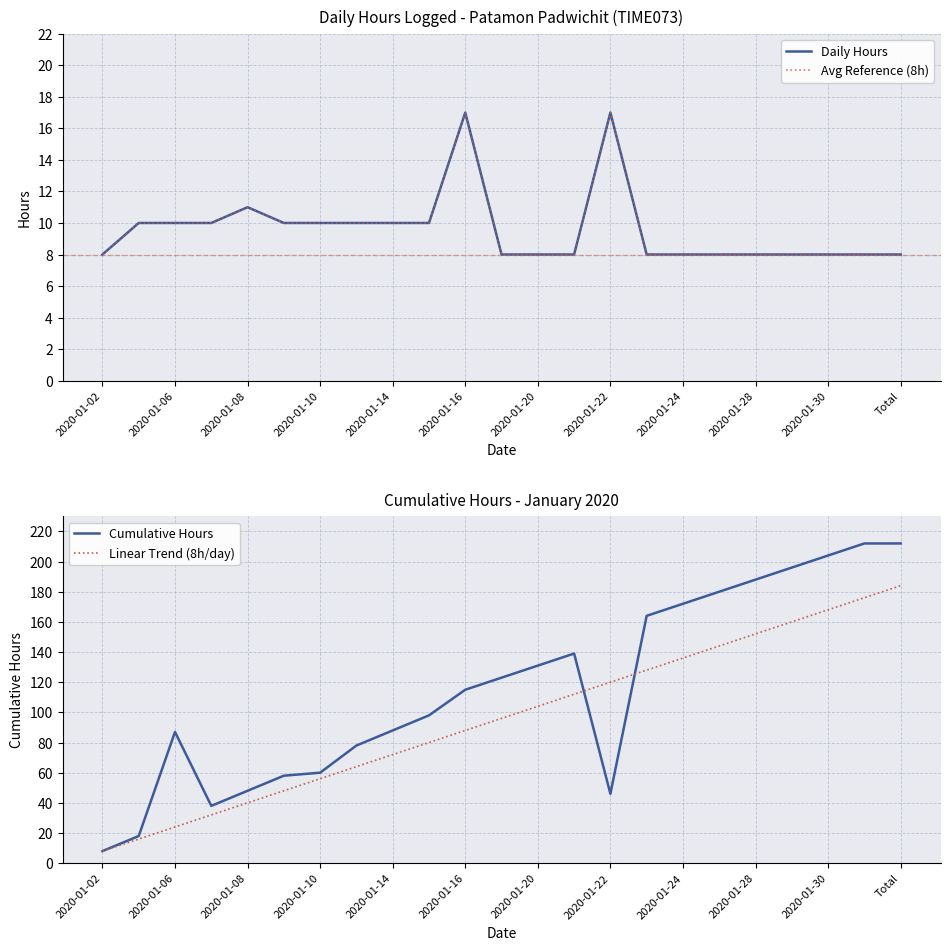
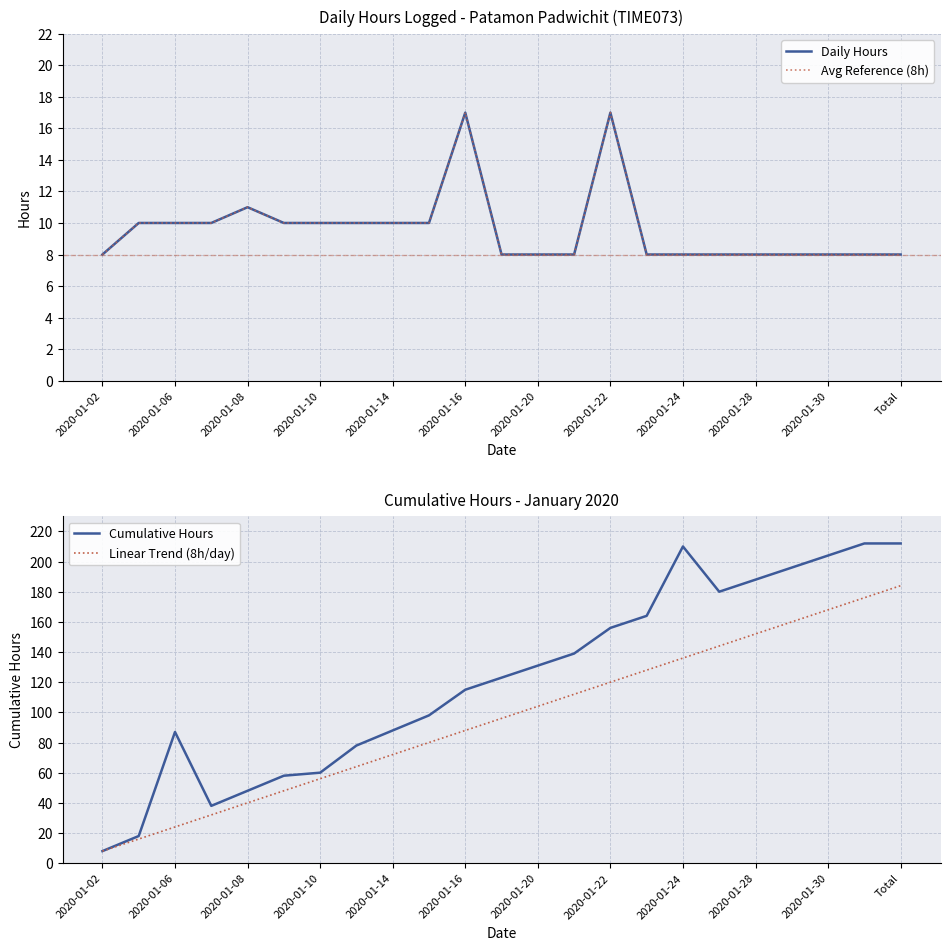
  {
    "Daily Hours Logged - Patamon Padwichit (TIME073)": {
      "2020-01-02": 8.0,
      "2020-01-06": 10.0,
      "2020-01-08": 11.0,
      "2020-01-10": 10.0,
      "2020-01-14": 10.0,
      "2020-01-16": 17.0,
      "2020-01-20": 8.0,
      "2020-01-22": 17.0,
      "2020-01-24": 8.0,
      "2020-01-28": 8.0,
      "2020-01-30": 8.0,
      "Total": 8.0
    },
    "Cumulative Hours - January 2020": {
      "Cumulative Hours": {
        "2020-01-06": 87,
        "2020-01-08": 48,
        "2020-01-10": 60,
        "2020-01-14": 88,
        "2020-01-16": 115,
        "2020-01-20": 131,
-       "2020-01-22": 46,
-       "2020-01-24": 172,
+       "2020-01-22": 156,
+       "2020-01-24": 210,
        "2020-01-28": 188,
        "2020-01-30": 204,
        "Total": 212
      },
      "Linear Trend (8h/day)": {
        "2020-01-06": 24,
        "2020-01-08": 40,
        "2020-01-10": 56,
        "2020-01-14": 72,
        "2020-01-16": 88,
        "2020-01-20": 104,
        "2020-01-22": 120,
        "2020-01-24": 136,
        "2020-01-28": 152,
        "2020-01-30": 168,
        "Total": 184
      }
    }
  }
